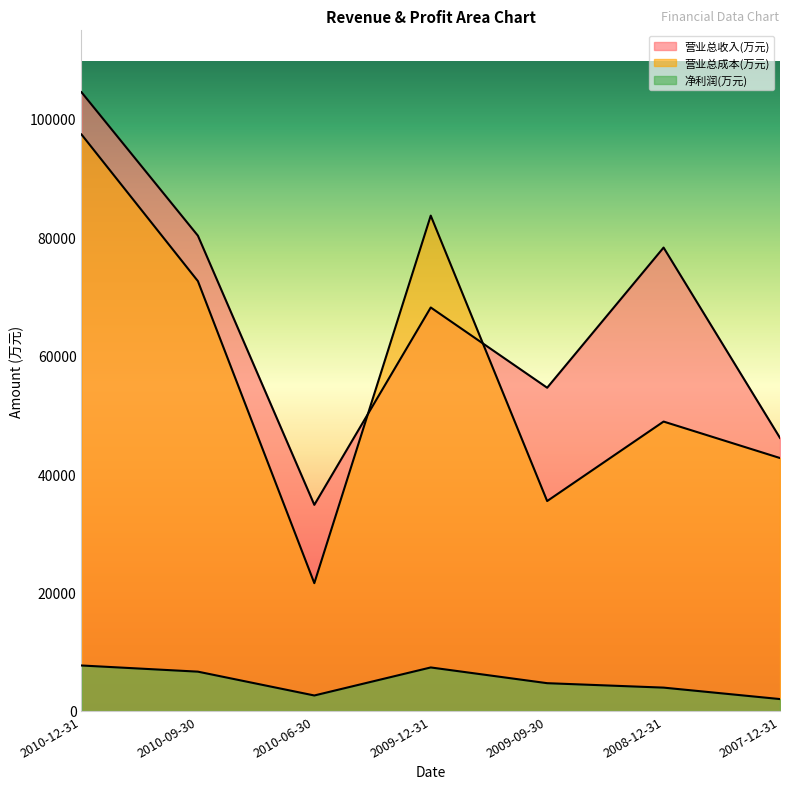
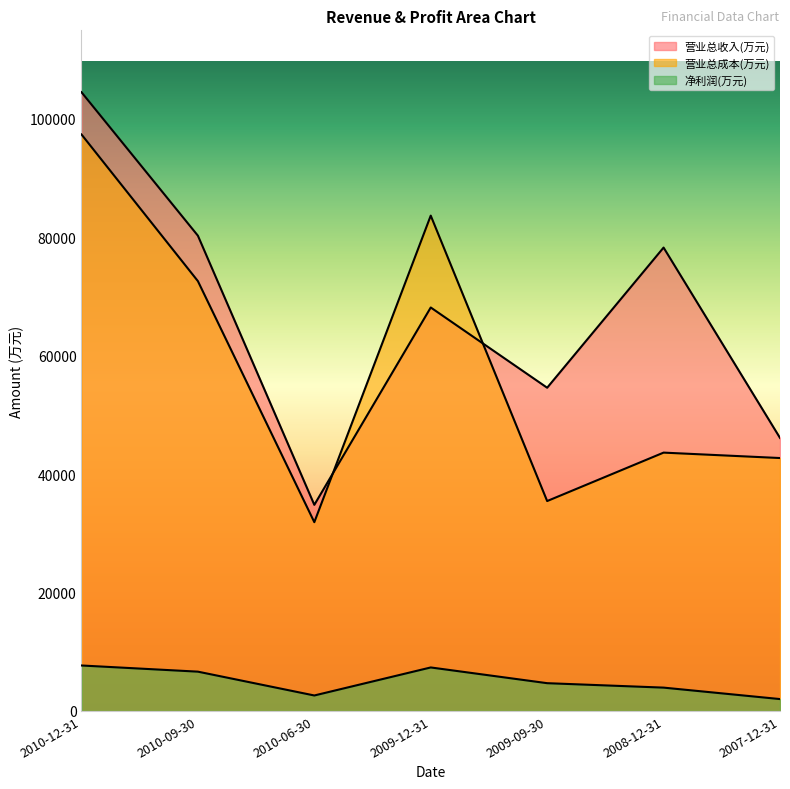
  {
    "营业总收入(万元)": {
      "2010-12-31": 105000,
      "2010-09-30": 80000,
      "2010-06-30": 35000,
      "2009-12-31": 68000,
      "2009-09-30": 55000,
      "2008-12-31": 78000,
      "2007-12-31": 46000
    },
    "营业总成本(万元)": {
      "2010-12-31": 97000,
      "2010-09-30": 73000,
-     "2010-06-30": 22000,
+     "2010-06-30": 32000,
      "2009-12-31": 84000,
      "2009-09-30": 35000,
-     "2008-12-31": 49000,
+     "2008-12-31": 44000,
      "2007-12-31": 43000
    },
    "净利润(万元)": {
      "2010-12-31": 8000,
      "2010-09-30": 7000,
      "2010-06-30": 3000,
      "2009-12-31": 7000,
      "2009-09-30": 5000,
      "2008-12-31": 4000,
      "2007-12-31": 2000
    }
  }
